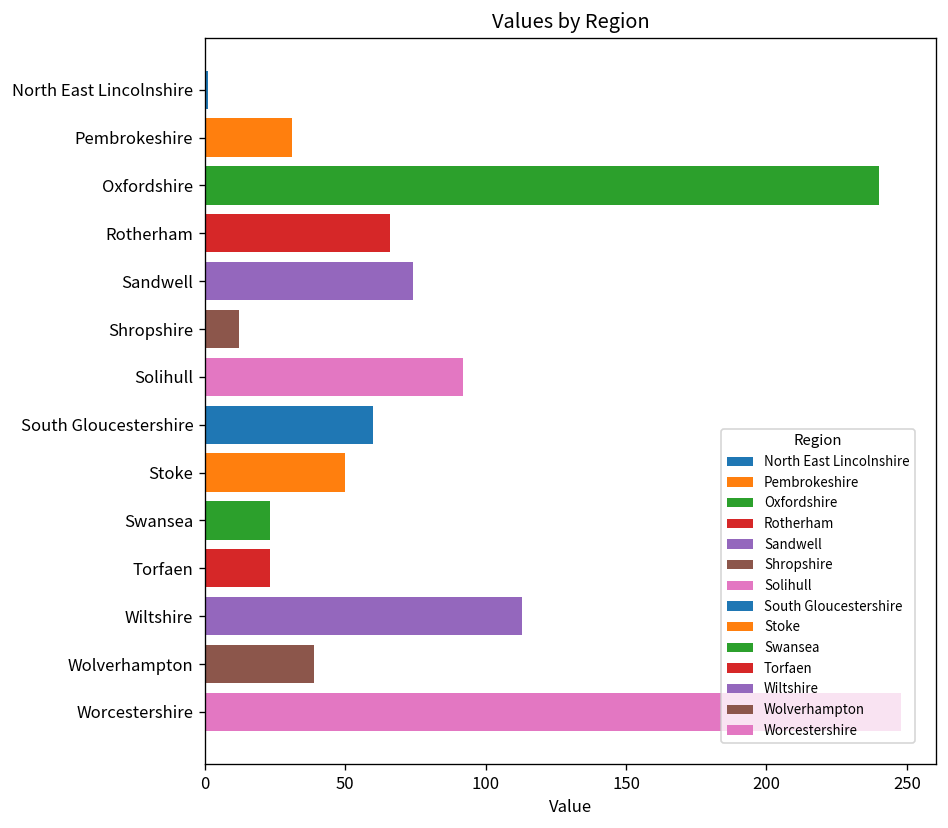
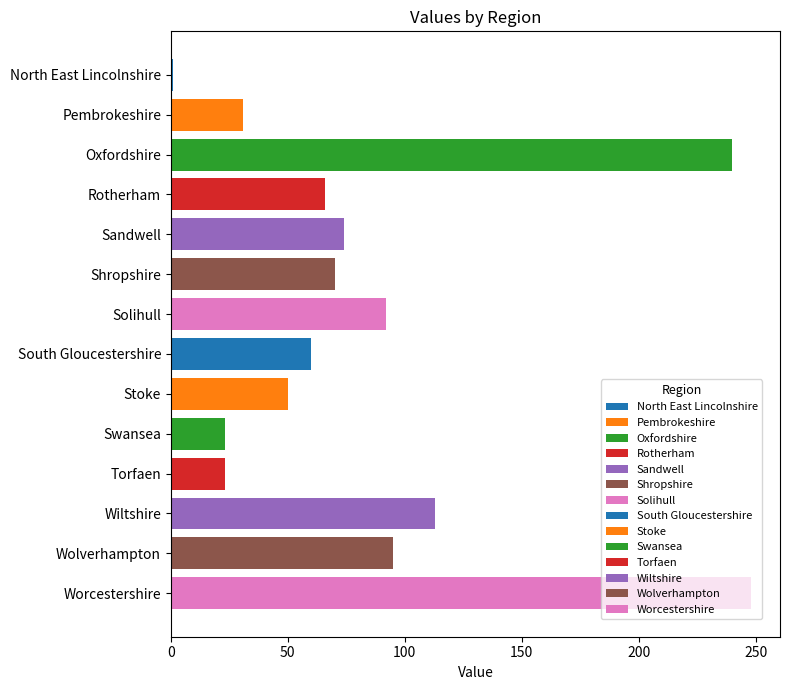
  {
    "Pembrokeshire": 31,
    "Oxfordshire": 240,
    "Rotherham": 66,
    "Sandwell": 74,
-   "Shropshire": 12,
+   "Shropshire": 70,
    "Solihull": 92,
    "South Gloucestershire": 60,
    "Stoke": 50,
    "Swansea": 23,
    "Torfaen": 23,
    "Wiltshire": 113,
-   "Wolverhampton": 39
+   "Wolverhampton": 95
  }
